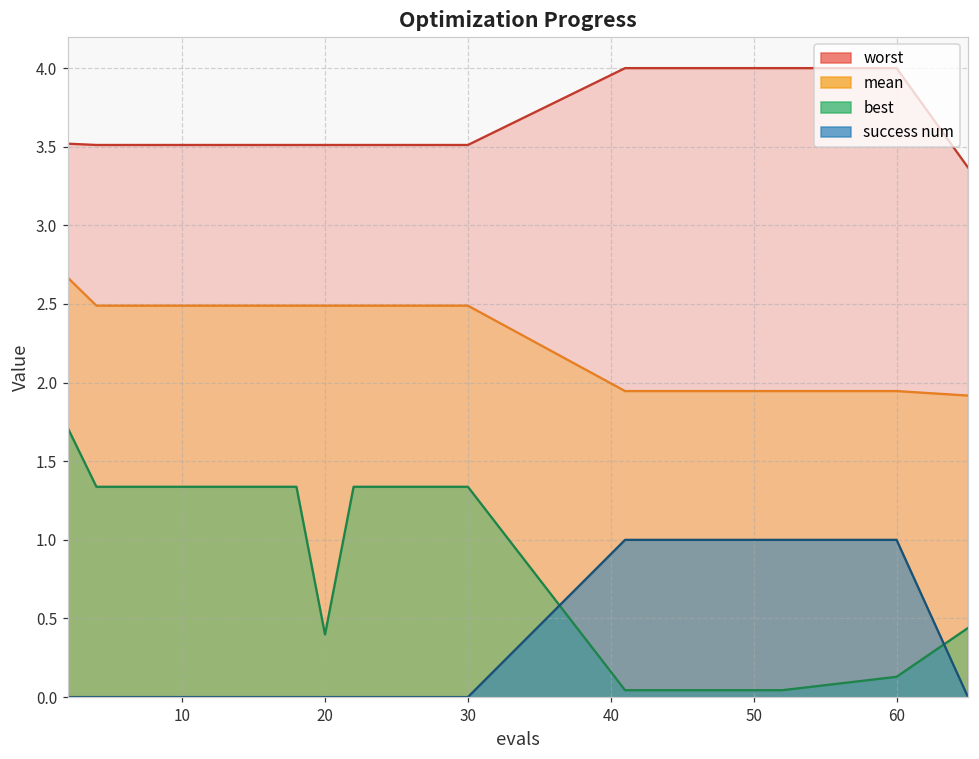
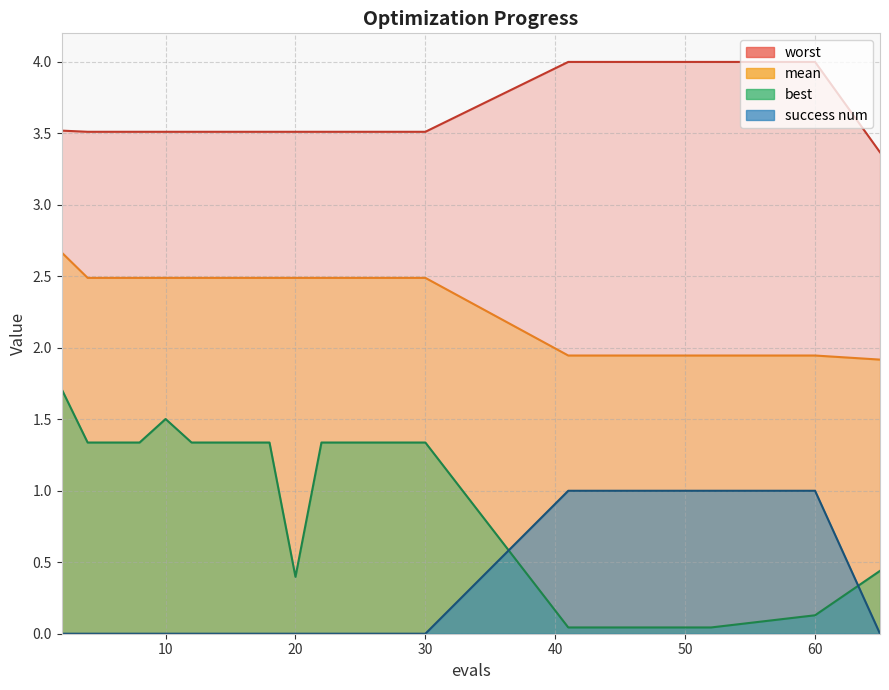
  {
    "best": {
-     "10": 1.34,
+     "10": 1.50,
      "20": 0.40,
      "30": 1.34,
      "60": 0.13
    },
    "success num": {
      "10": 0.00,
      "20": 0.00,
      "30": 0.00,
      "60": 1.00
    }
  }
